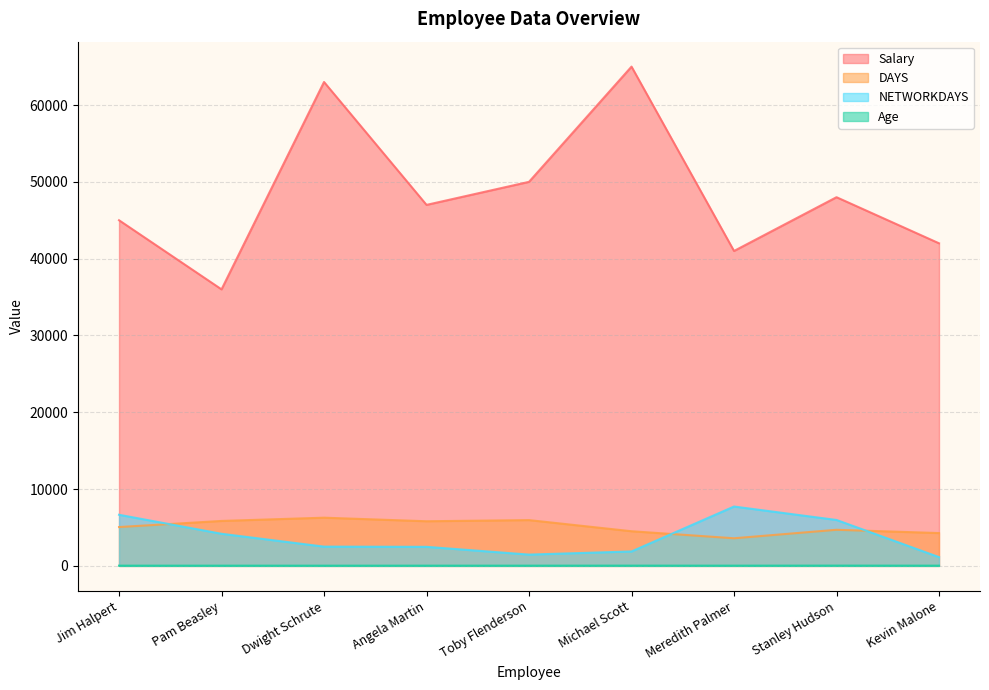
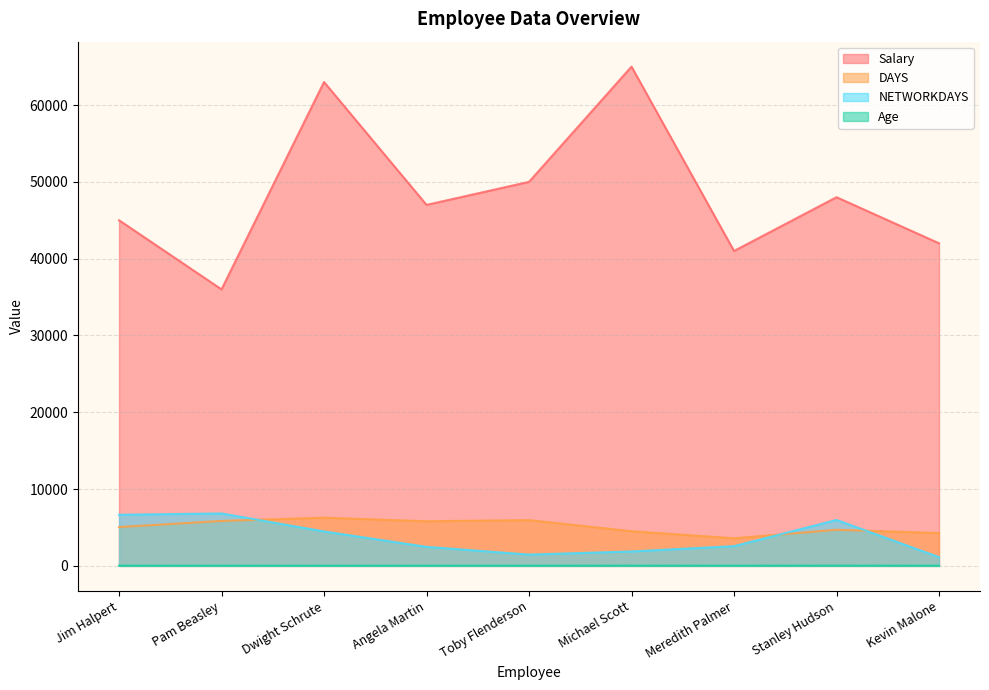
  {
    "NETWORKDAYS": {
      "Jim Halpert": 7000,
-     "Pam Beasley": 4000,
-     "Dwight Schrute": 3000,
+     "Pam Beasley": 7000,
+     "Dwight Schrute": 4000,
      "Angela Martin": 2000,
      "Toby Flenderson": 1000,
      "Michael Scott": 2000,
-     "Meredith Palmer": 8000,
+     "Meredith Palmer": 3000,
      "Stanley Hudson": 6000,
      "Kevin Malone": 1000
    },
    "Age": {
      "Jim Halpert": 0,
      "Pam Beasley": 0,
      "Dwight Schrute": 0,
      "Angela Martin": 0,
      "Toby Flenderson": 0,
      "Michael Scott": 0,
      "Meredith Palmer": 0,
      "Stanley Hudson": 0,
      "Kevin Malone": 0
    }
  }
